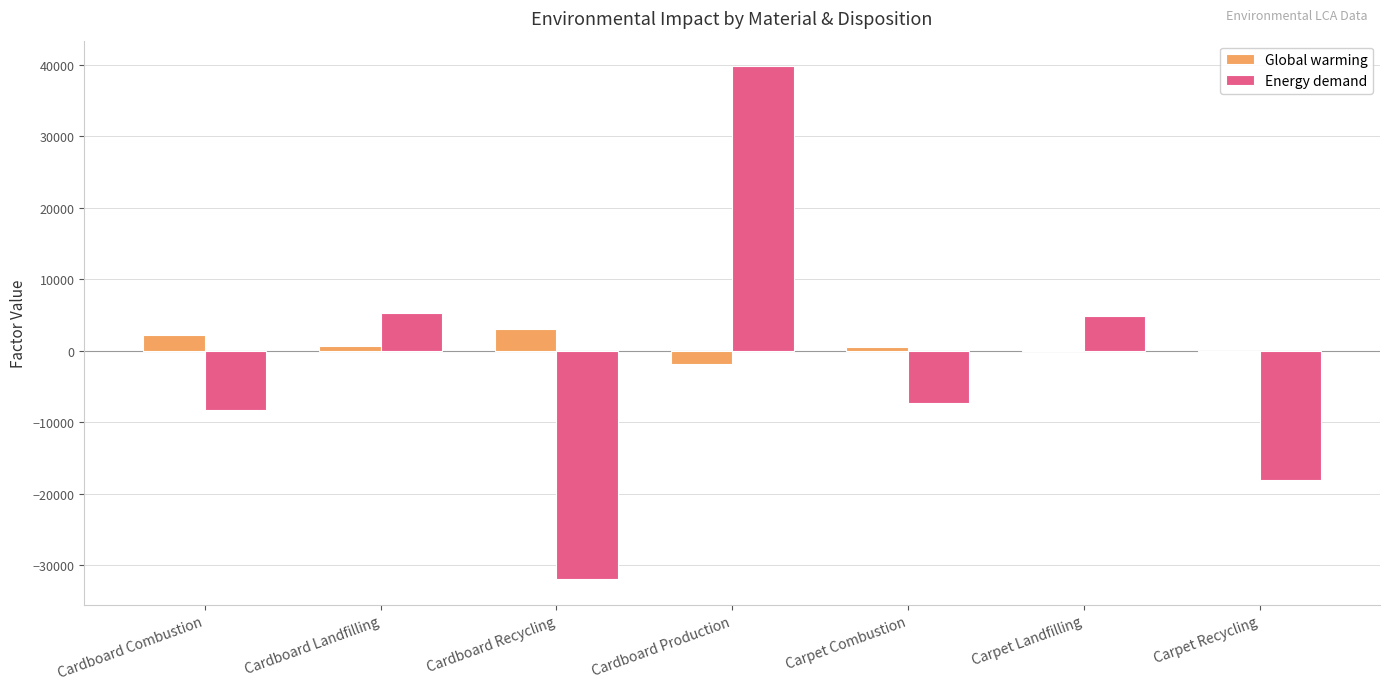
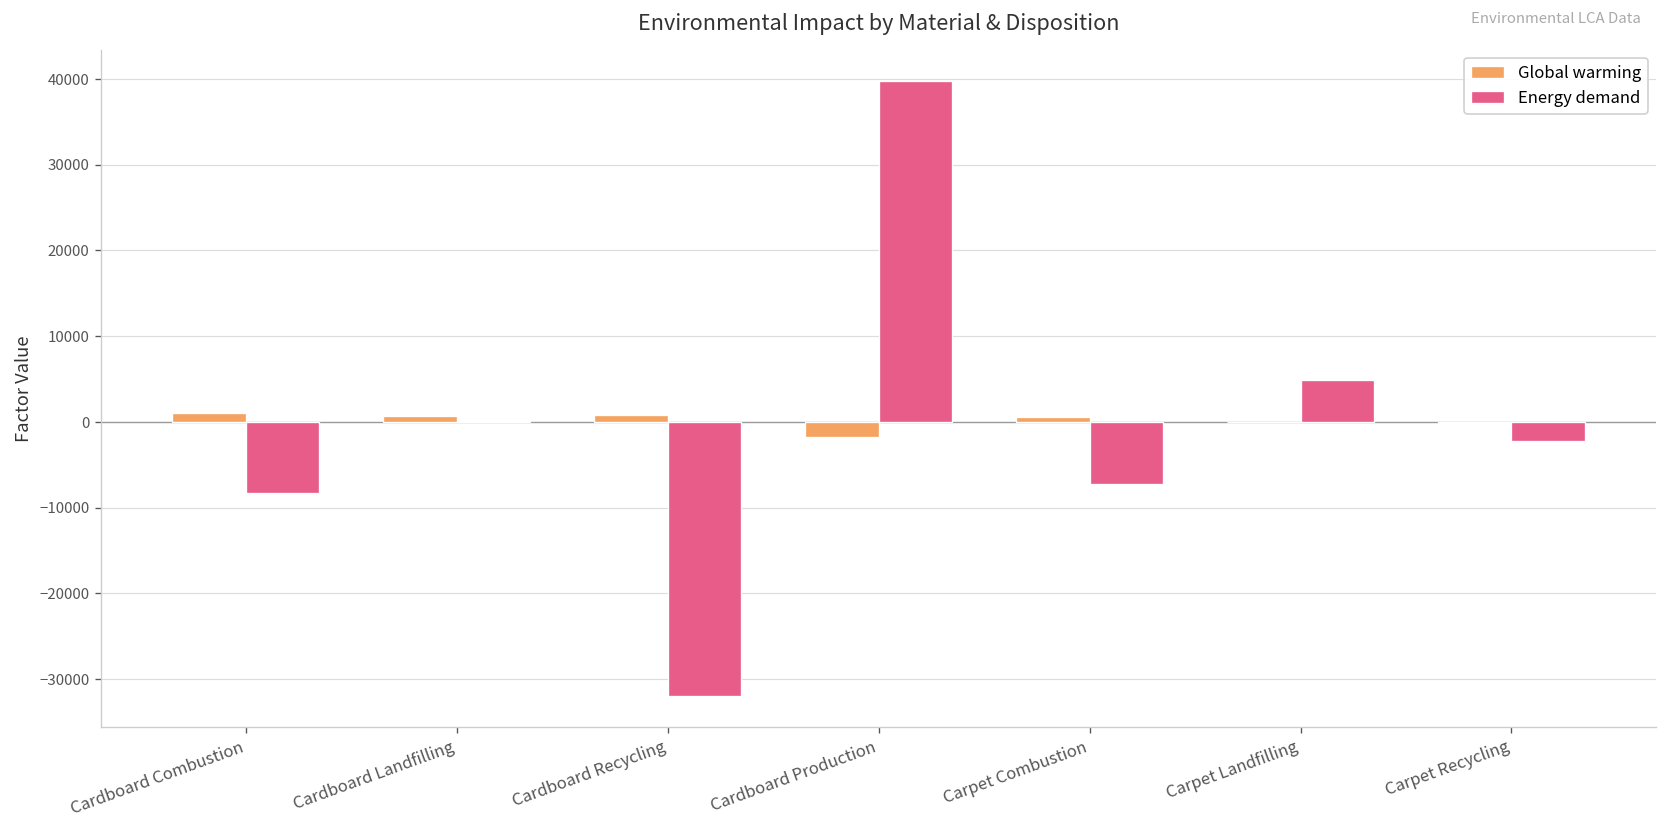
  {
    "Global warming": {
-     "Cardboard Combustion": 2000,
+     "Cardboard Combustion": 1000,
      "Cardboard Landfilling": 1000,
-     "Cardboard Recycling": 3000,
+     "Cardboard Recycling": 1000,
      "Cardboard Production": -2000,
      "Carpet Combustion": 1000
    },
    "Energy demand": {
      "Cardboard Combustion": -8000,
-     "Cardboard Landfilling": 5000,
+     "Cardboard Landfilling": 0,
      "Cardboard Recycling": -32000,
      "Cardboard Production": 40000,
      "Carpet Combustion": -7000,
      "Carpet Landfilling": 5000,
-     "Carpet Recycling": -18000
+     "Carpet Recycling": -2000
    }
  }
